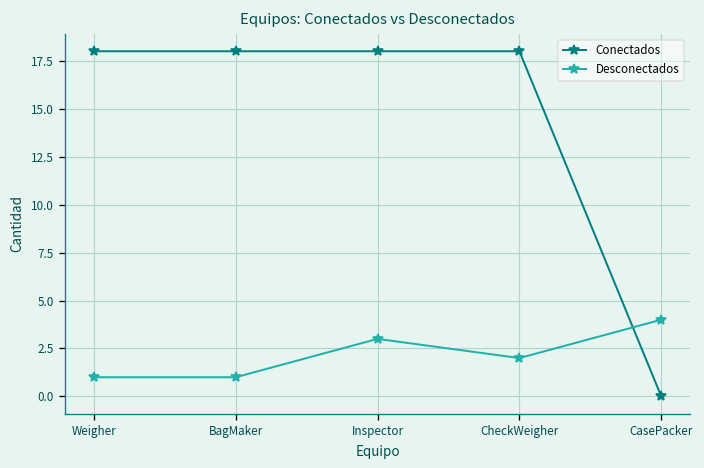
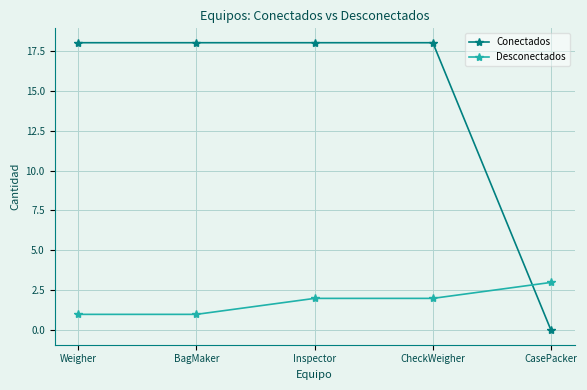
  {
    "Conectados": {
      "Weigher": 18,
      "BagMaker": 18,
      "Inspector": 18,
      "CheckWeigher": 18,
      "CasePacker": 0
    },
    "Desconectados": {
      "Weigher": 1,
      "BagMaker": 1,
-     "Inspector": 3,
+     "Inspector": 2,
      "CheckWeigher": 2,
-     "CasePacker": 4
+     "CasePacker": 3
    }
  }
